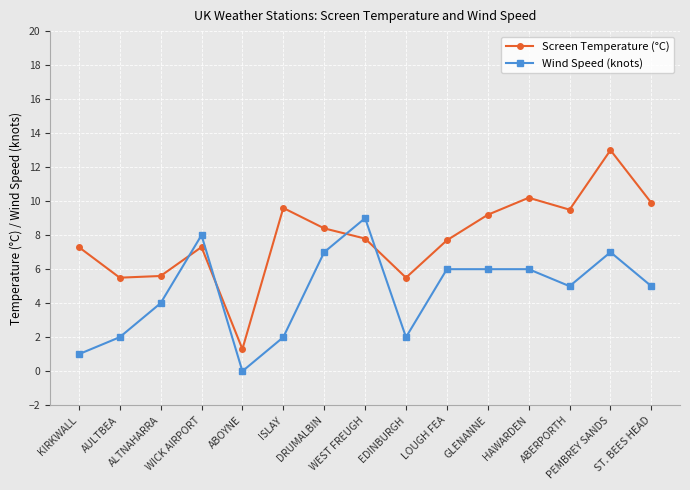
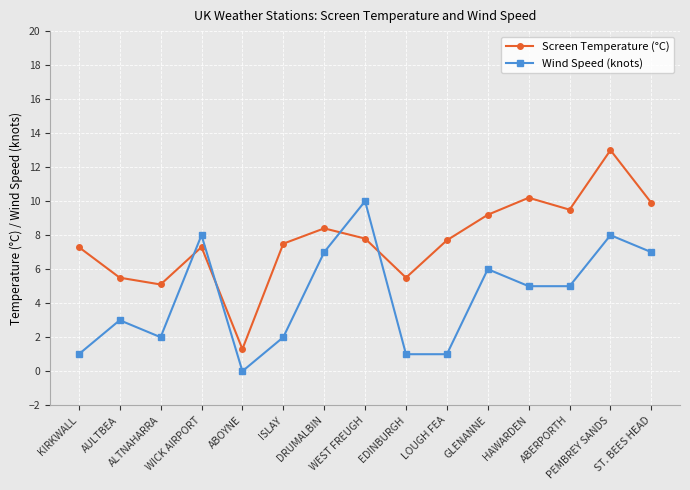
  {
    "Screen Temperature (°C)": {
      "KIRKWALL": 7.3,
      "AULTBEA": 5.5,
-     "ALTNAHARRA": 5.6,
+     "ALTNAHARRA": 5.1,
      "WICK AIRPORT": 7.3,
      "ABOYNE": 1.3,
-     "ISLAY": 9.6,
+     "ISLAY": 7.5,
      "DRUMALBIN": 8.4,
      "WEST FREUGH": 7.8,
      "EDINBURGH": 5.5,
      "LOUGH FEA": 7.7,
      "GLENANNE": 9.2,
      "HAWARDEN": 10.2,
      "ABERPORTH": 9.5,
      "PEMBREY SANDS": 13.0,
      "ST. BEES HEAD": 9.9
    },
    "Wind Speed (knots)": {
      "KIRKWALL": 1,
-     "AULTBEA": 2,
-     "ALTNAHARRA": 4,
+     "AULTBEA": 3,
+     "ALTNAHARRA": 2,
      "WICK AIRPORT": 8,
      "ABOYNE": 0,
      "ISLAY": 2,
      "DRUMALBIN": 7,
-     "WEST FREUGH": 9,
-     "EDINBURGH": 2,
-     "LOUGH FEA": 6,
+     "WEST FREUGH": 10,
+     "EDINBURGH": 1,
+     "LOUGH FEA": 1,
      "GLENANNE": 6,
-     "HAWARDEN": 6,
+     "HAWARDEN": 5,
      "ABERPORTH": 5,
-     "PEMBREY SANDS": 7,
-     "ST. BEES HEAD": 5
+     "PEMBREY SANDS": 8,
+     "ST. BEES HEAD": 7
    }
  }
